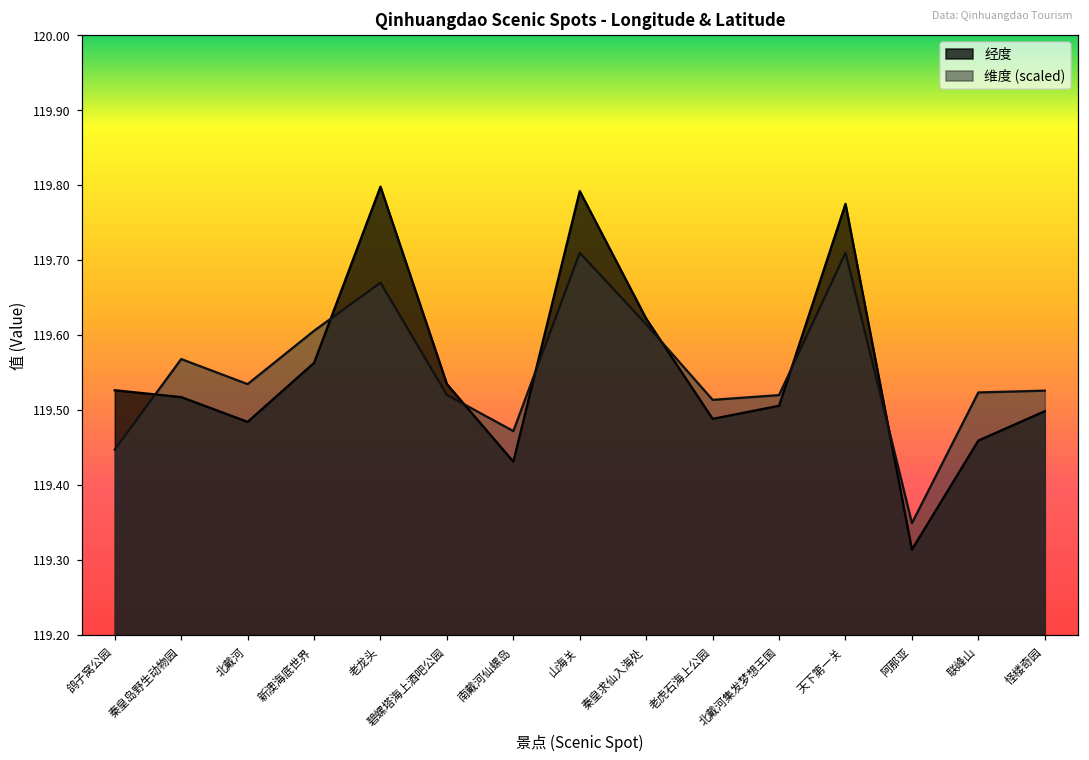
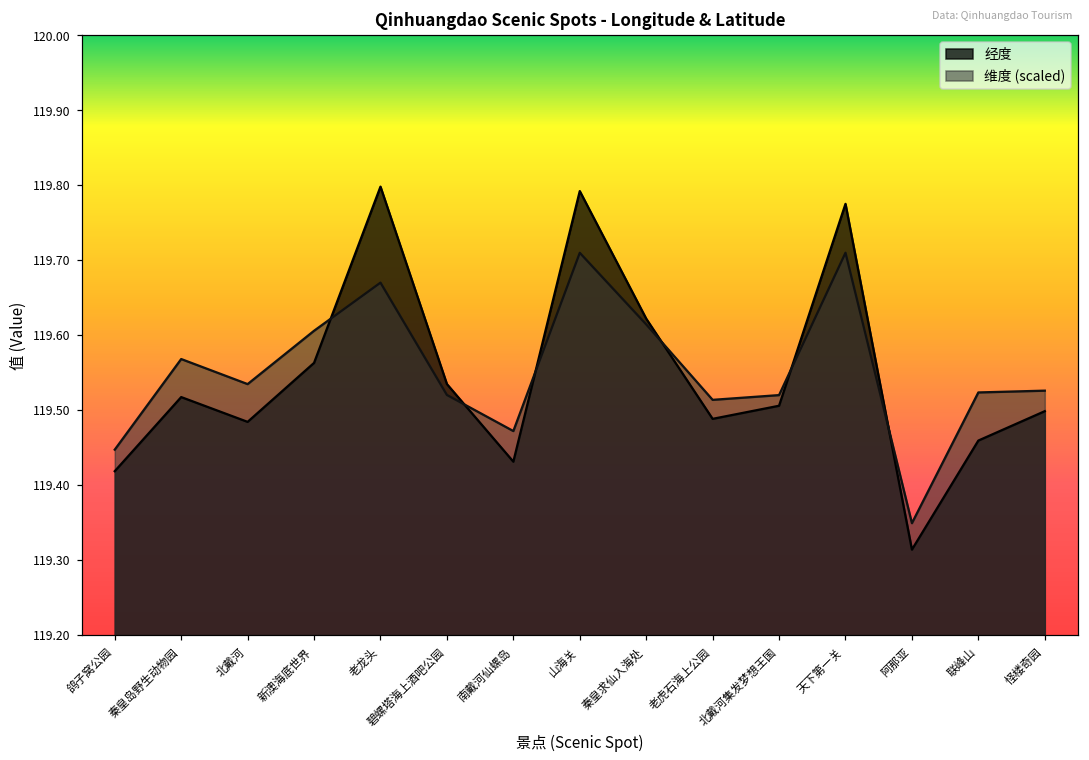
  {
    "经度": {
-     "鸽子窝公园": 119.53,
+     "鸽子窝公园": 119.42,
      "秦皇岛野生动物园": 119.52,
      "北戴河": 119.48,
      "新澳海底世界": 119.56,
      "老龙头": 119.80,
      "碧螺塔海上酒吧公园": 119.53,
      "南戴河仙螺岛": 119.43,
      "山海关": 119.79,
      "秦皇求仙入海处": 119.62,
      "老虎石海上公园": 119.49,
      "北戴河集发梦想王国": 119.51,
      "天下第一关": 119.78,
      "阿那亚": 119.31,
      "联峰山": 119.46,
      "怪楼奇园": 119.50
    },
    "维度 (scaled)": {
      "鸽子窝公园": 119.45,
      "秦皇岛野生动物园": 119.57,
      "北戴河": 119.53,
      "新澳海底世界": 119.61,
      "老龙头": 119.67,
      "碧螺塔海上酒吧公园": 119.52,
      "南戴河仙螺岛": 119.47,
      "山海关": 119.71,
      "秦皇求仙入海处": 119.61,
      "老虎石海上公园": 119.51,
      "北戴河集发梦想王国": 119.52,
      "天下第一关": 119.71,
      "阿那亚": 119.35,
      "联峰山": 119.52,
      "怪楼奇园": 119.53
    }
  }
